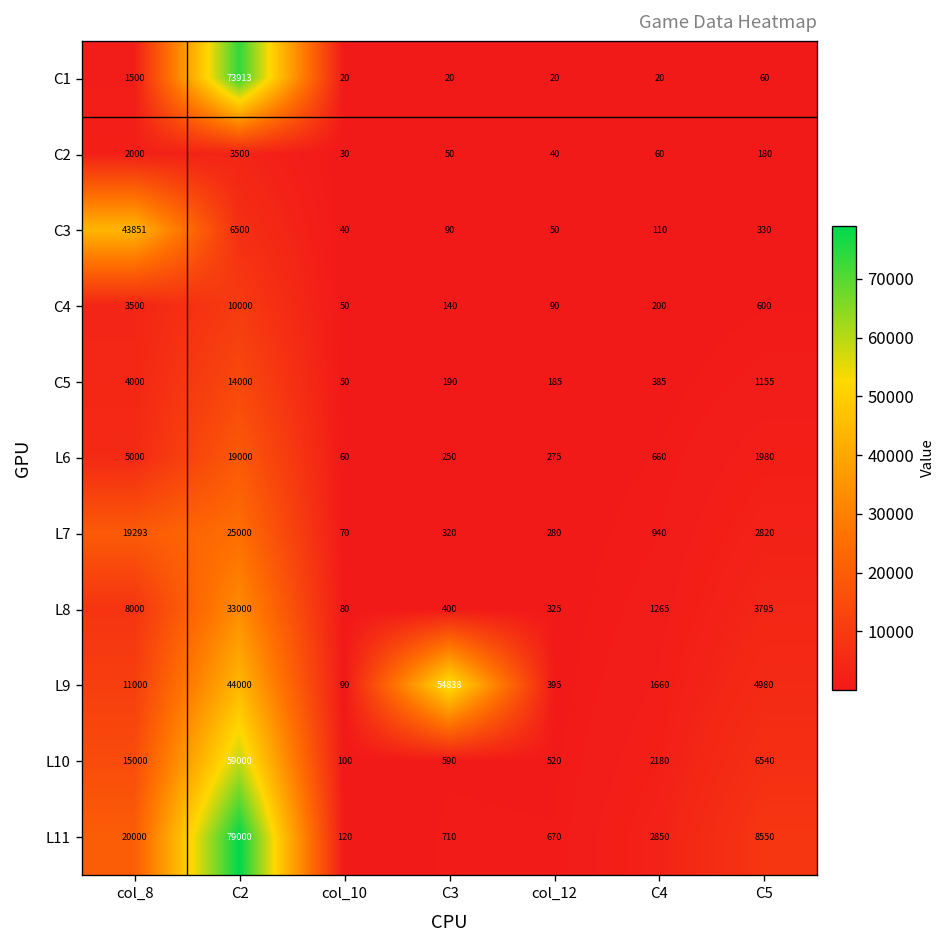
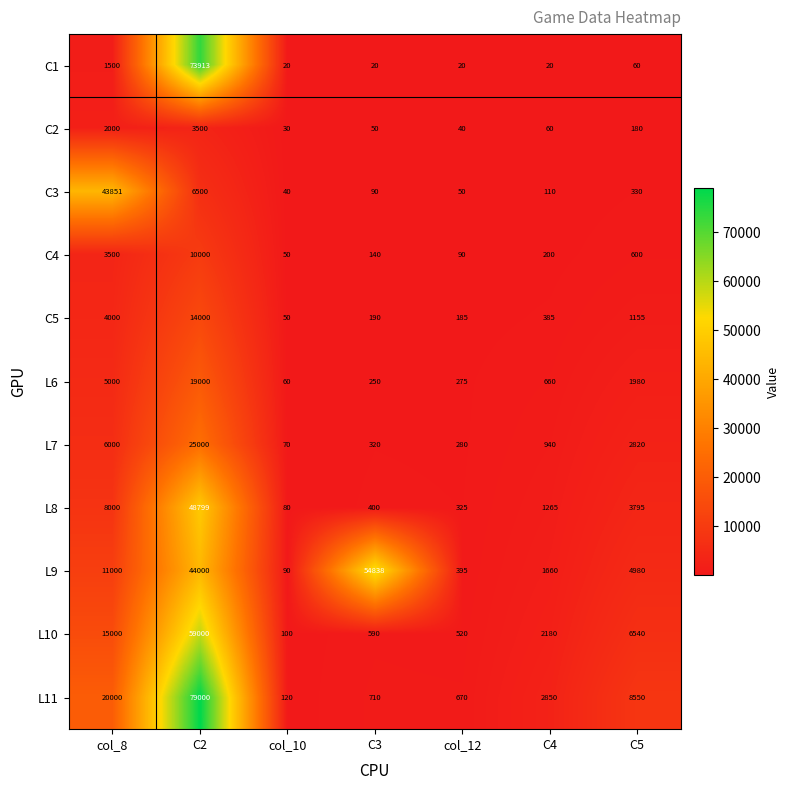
  {
    "C1": {
      "col_8": 1500,
      "C2": 73913,
      "col_10": 20,
      "C3": 20,
      "col_12": 20,
      "C4": 20,
      "C5": 60
    },
    "C2": {
      "col_8": 2000,
      "C2": 3500,
      "col_10": 30,
      "C3": 50,
      "col_12": 40,
      "C4": 60,
      "C5": 180
    },
    "C3": {
      "col_8": 43851,
      "C2": 6500,
      "col_10": 40,
      "C3": 90,
      "col_12": 50,
      "C4": 110,
      "C5": 330
    },
    "C4": {
      "col_8": 3500,
      "C2": 10000,
      "col_10": 50,
      "C3": 140,
      "col_12": 90,
      "C4": 200,
      "C5": 600
    },
    "C5": {
      "col_8": 4000,
      "C2": 14000,
      "col_10": 50,
      "C3": 190,
      "col_12": 185,
      "C4": 385,
      "C5": 1155
    },
    "L6": {
      "col_8": 5000,
      "C2": 19000,
      "col_10": 60,
      "C3": 250,
      "col_12": 275,
      "C4": 660,
      "C5": 1980
    },
    "L7": {
-     "col_8": 19293,
+     "col_8": 6000,
      "C2": 25000,
      "col_10": 70,
      "C3": 320,
      "col_12": 280,
      "C4": 940,
      "C5": 2820
    },
    "L8": {
      "col_8": 8000,
-     "C2": 33000,
+     "C2": 48799,
      "col_10": 80,
      "C3": 400,
      "col_12": 325,
      "C4": 1265,
      "C5": 3795
    },
    "L9": {
      "col_8": 11000,
      "C2": 44000,
      "col_10": 90,
      "C3": 54838,
      "col_12": 395,
      "C4": 1660,
      "C5": 4980
    },
    "L10": {
      "col_8": 15000,
      "C2": 59000,
      "col_10": 100,
      "C3": 590,
      "col_12": 520,
      "C4": 2180,
      "C5": 6540
    },
    "L11": {
      "col_8": 20000,
      "C2": 79000,
      "col_10": 120,
      "C3": 710,
      "col_12": 670,
      "C4": 2850,
      "C5": 8550
    }
  }
